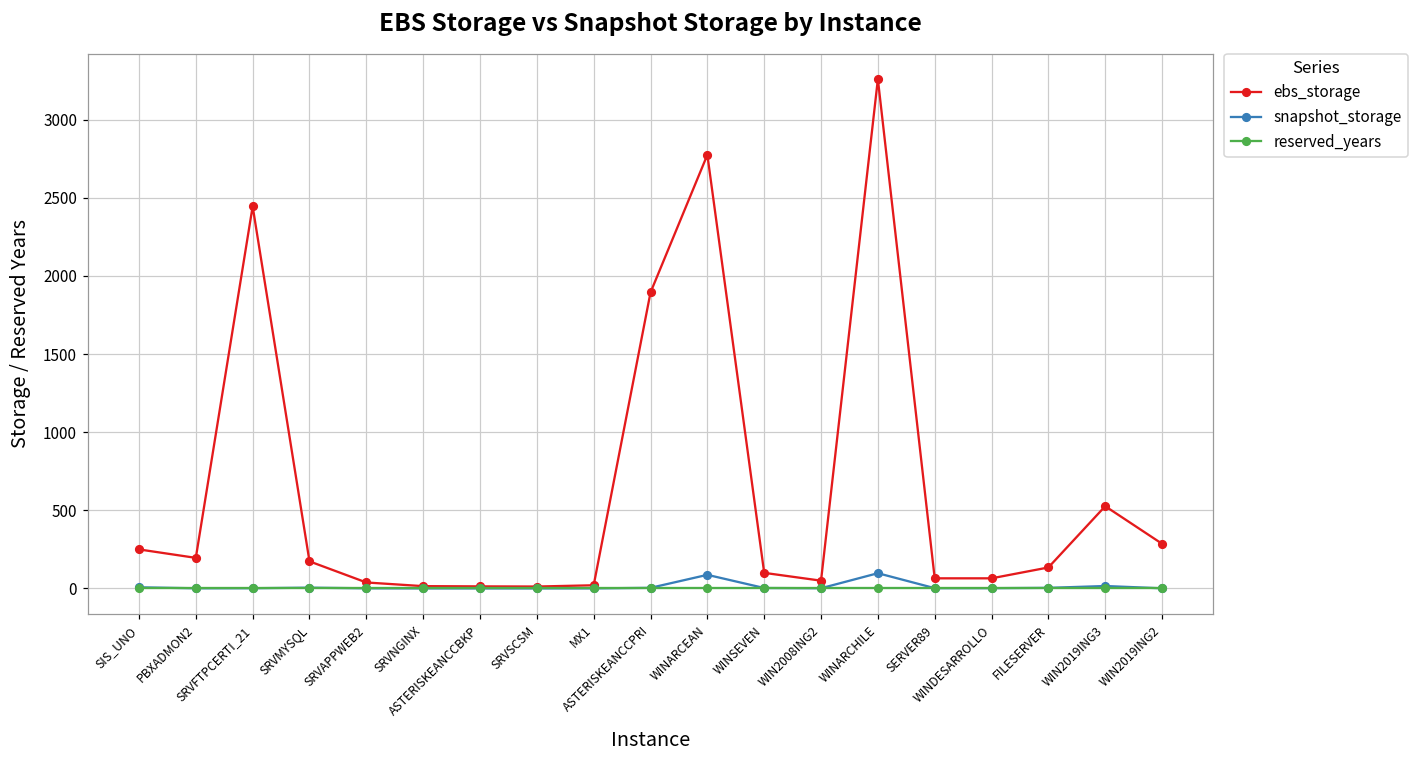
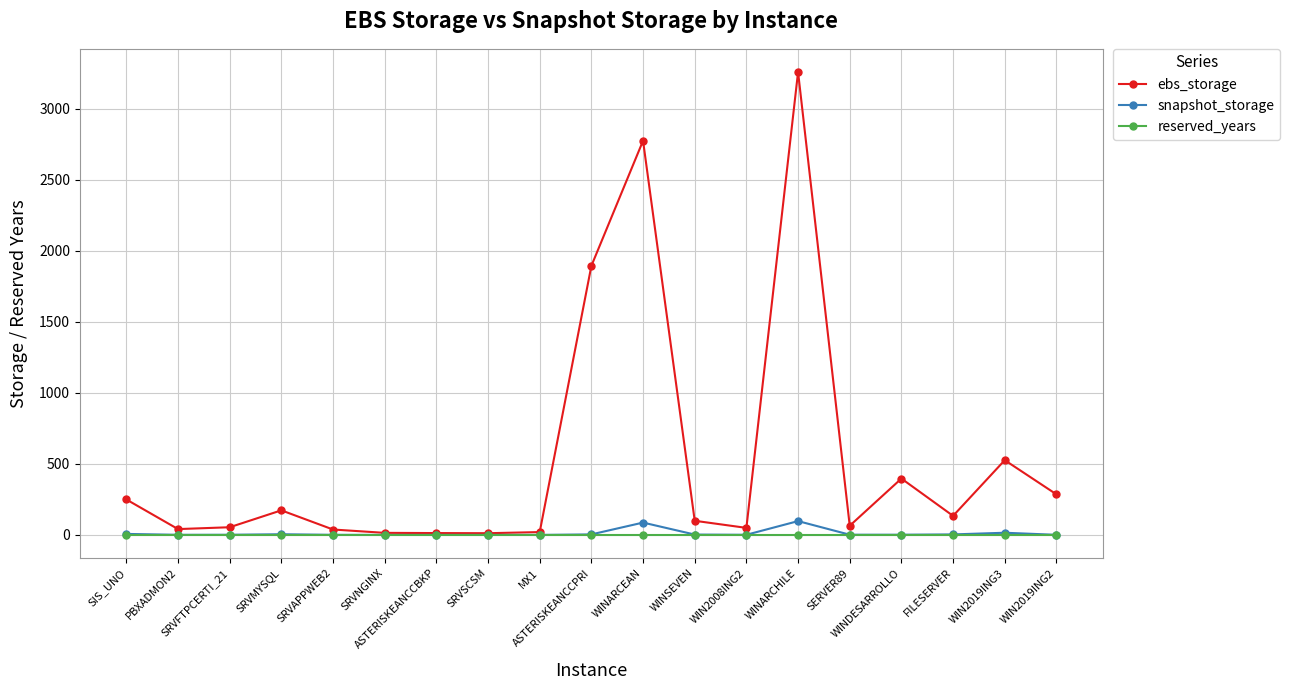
  {
    "ebs_storage": {
      "SIS_UNO": 250,
-     "PBXADMON2": 200,
-     "SRVFTPCERTI_21": 2440,
+     "PBXADMON2": 40,
+     "SRVFTPCERTI_21": 50,
      "SRVMYSQL": 170,
      "SRVAPPWEB2": 40,
      "ASTERISKEANCCPRI": 1890,
      "WINARCEAN": 2770,
      "WINSEVEN": 100,
      "WIN2008ING2": 50,
      "WINARCHILE": 3260,
      "SERVER89": 70,
-     "WINDESARROLLO": 70,
+     "WINDESARROLLO": 400,
      "FILESERVER": 130,
      "WIN2019ING3": 530,
      "WIN2019ING2": 290
    },
    "snapshot_storage": {
      "WINARCEAN": 90,
      "WINARCHILE": 100
    },
    "reserved_years": {
      "WINARCEAN": 0,
      "WINARCHILE": 0
    }
  }
